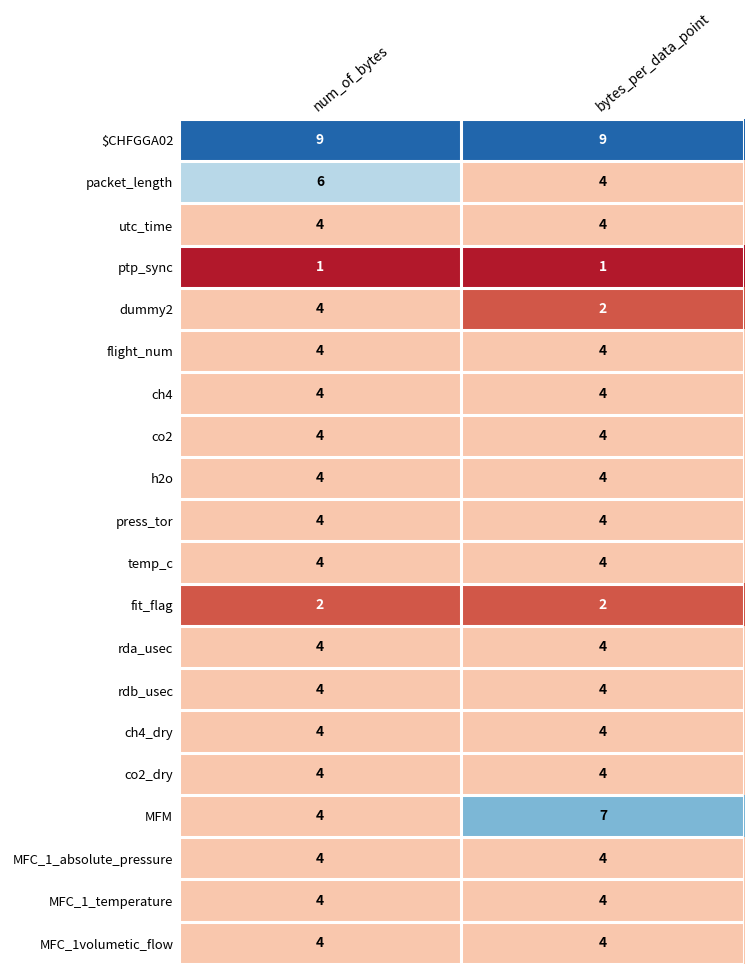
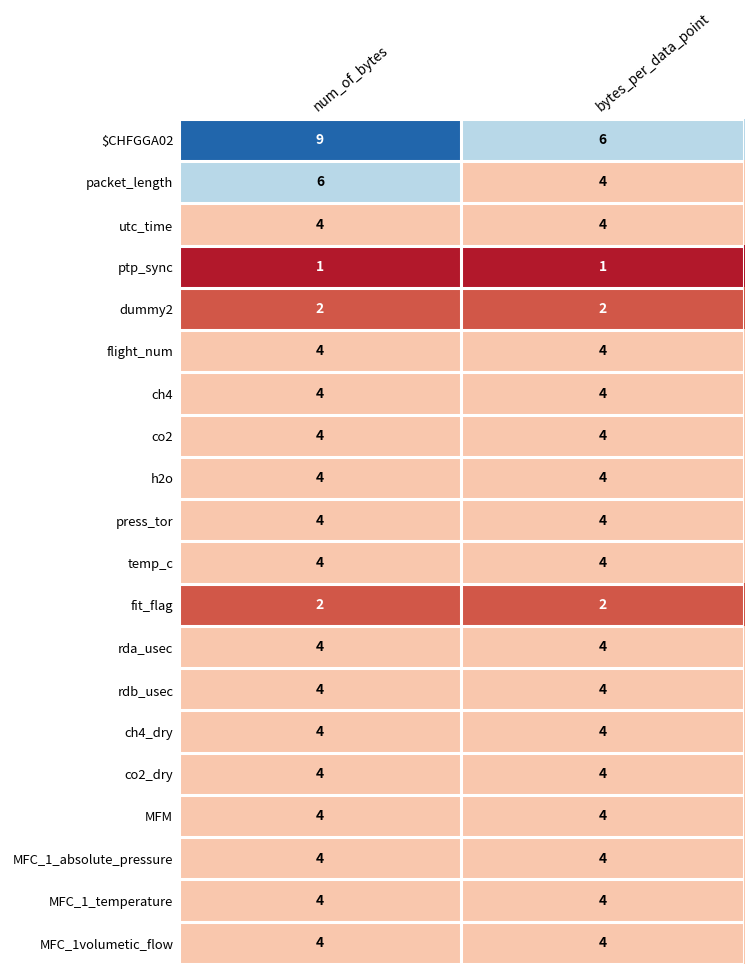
  {
    "$CHFGGA02": {
      "num_of_bytes": 9,
-     "bytes_per_data_point": 9
+     "bytes_per_data_point": 6
    },
    "packet_length": {
      "num_of_bytes": 6,
      "bytes_per_data_point": 4
    },
    "utc_time": {
      "num_of_bytes": 4,
      "bytes_per_data_point": 4
    },
    "ptp_sync": {
      "num_of_bytes": 1,
      "bytes_per_data_point": 1
    },
    "dummy2": {
-     "num_of_bytes": 4,
+     "num_of_bytes": 2,
      "bytes_per_data_point": 2
    },
    "flight_num": {
      "num_of_bytes": 4,
      "bytes_per_data_point": 4
    },
    "ch4": {
      "num_of_bytes": 4,
      "bytes_per_data_point": 4
    },
    "co2": {
      "num_of_bytes": 4,
      "bytes_per_data_point": 4
    },
    "h2o": {
      "num_of_bytes": 4,
      "bytes_per_data_point": 4
    },
    "press_tor": {
      "num_of_bytes": 4,
      "bytes_per_data_point": 4
    },
    "temp_c": {
      "num_of_bytes": 4,
      "bytes_per_data_point": 4
    },
    "fit_flag": {
      "num_of_bytes": 2,
      "bytes_per_data_point": 2
    },
    "rda_usec": {
      "num_of_bytes": 4,
      "bytes_per_data_point": 4
    },
    "rdb_usec": {
      "num_of_bytes": 4,
      "bytes_per_data_point": 4
    },
    "ch4_dry": {
      "num_of_bytes": 4,
      "bytes_per_data_point": 4
    },
    "co2_dry": {
      "num_of_bytes": 4,
      "bytes_per_data_point": 4
    },
    "MFM": {
      "num_of_bytes": 4,
-     "bytes_per_data_point": 7
+     "bytes_per_data_point": 4
    },
    "MFC_1_absolute_pressure": {
      "num_of_bytes": 4,
      "bytes_per_data_point": 4
    },
    "MFC_1_temperature": {
      "num_of_bytes": 4,
      "bytes_per_data_point": 4
    },
    "MFC_1volumetic_flow": {
      "num_of_bytes": 4,
      "bytes_per_data_point": 4
    }
  }
